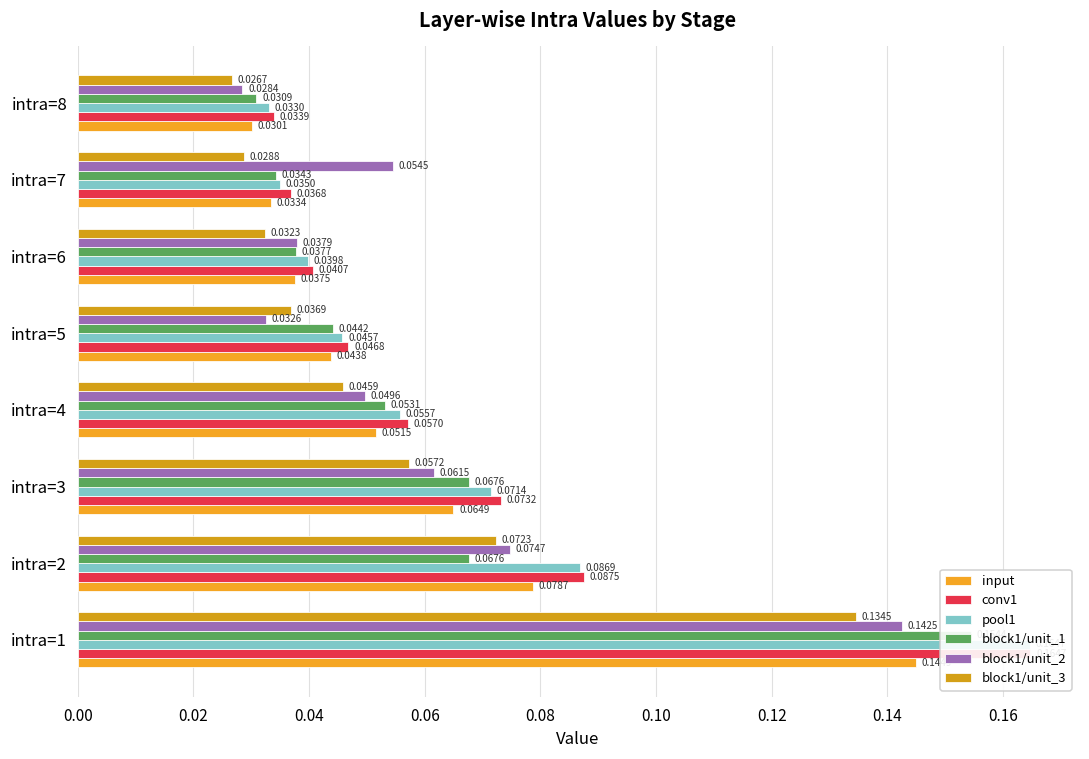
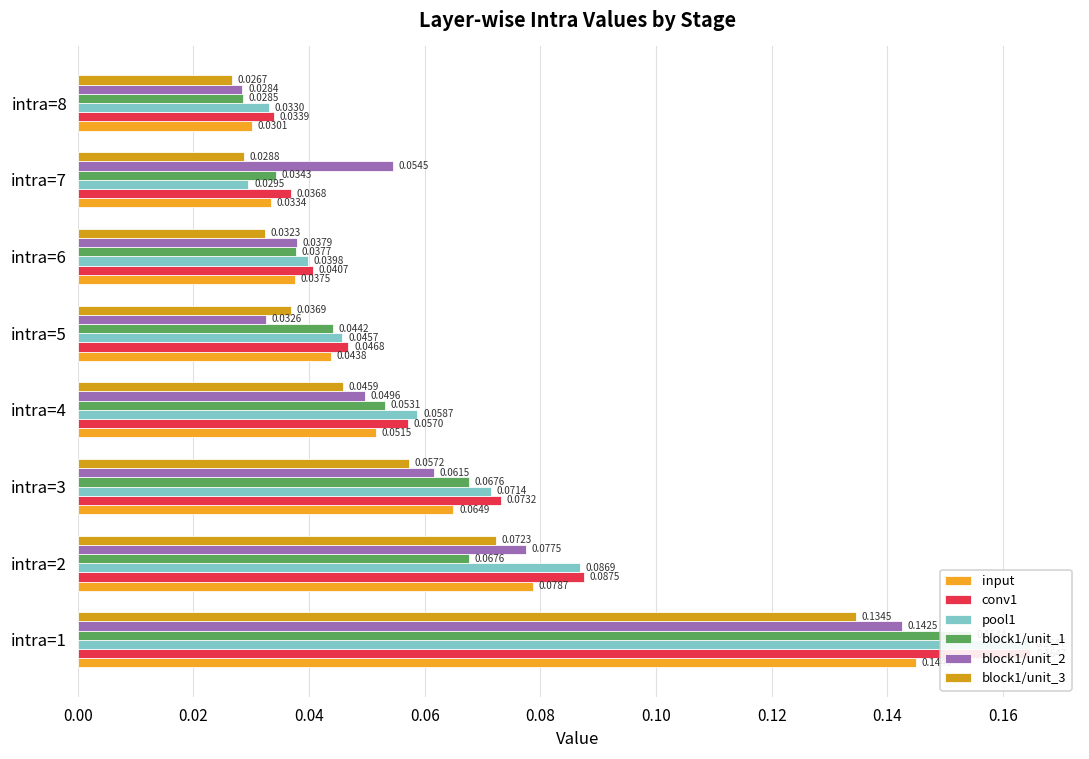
  {
    "conv1": {
      "intra=8": 0.0339,
      "intra=7": 0.0368,
      "intra=6": 0.0407,
      "intra=5": 0.0468,
      "intra=4": 0.0570,
      "intra=3": 0.0732,
      "intra=2": 0.0875
    },
    "pool1": {
      "intra=8": 0.0330,
-     "intra=7": 0.0350,
+     "intra=7": 0.0295,
      "intra=6": 0.0398,
      "intra=5": 0.0457,
-     "intra=4": 0.0557,
+     "intra=4": 0.0587,
      "intra=3": 0.0714,
      "intra=2": 0.0869
    },
    "block1/unit_1": {
-     "intra=8": 0.0309,
+     "intra=8": 0.0285,
      "intra=7": 0.0343,
      "intra=6": 0.0377,
      "intra=5": 0.0442,
      "intra=4": 0.0531,
      "intra=3": 0.0676,
      "intra=2": 0.0676
    },
    "block1/unit_2": {
      "intra=8": 0.0284,
      "intra=7": 0.0545,
      "intra=6": 0.0379,
      "intra=5": 0.0326,
      "intra=4": 0.0496,
      "intra=3": 0.0615,
-     "intra=2": 0.0747,
+     "intra=2": 0.0775,
      "intra=1": 0.1425
    }
  }
